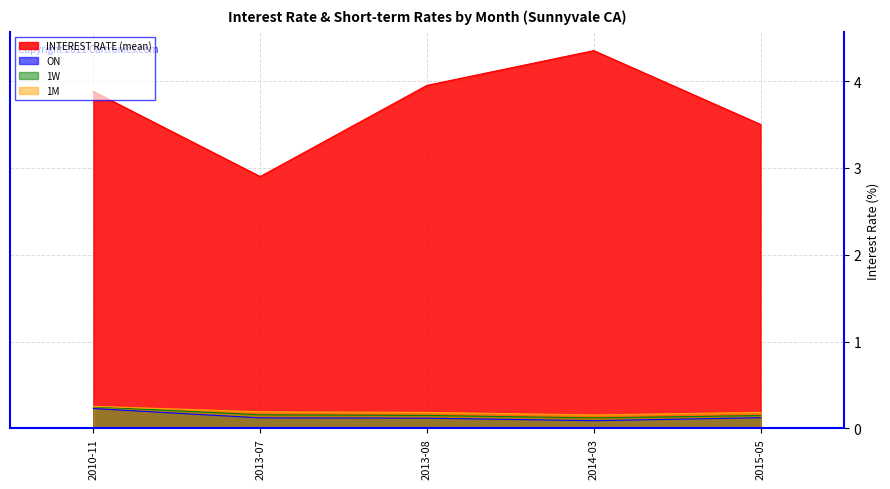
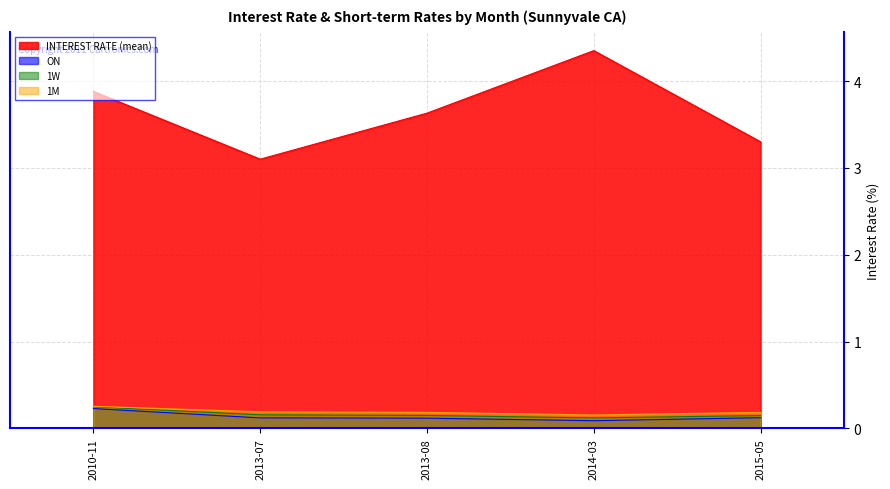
  {
    "INTEREST RATE (mean)": {
-     "2013-07": 2.9,
-     "2013-08": 4.0,
+     "2013-07": 3.1,
+     "2013-08": 3.6,
      "2014-03": 4.4,
-     "2015-05": 3.5
+     "2015-05": 3.3
    },
    "ON": {
      "2013-07": 0.1,
      "2013-08": 0.1,
      "2014-03": 0.1
    },
    "1W": {
      "2013-07": 0.2,
      "2013-08": 0.1,
      "2014-03": 0.1
    },
    "1M": {
      "2013-07": 0.2,
      "2013-08": 0.2,
      "2014-03": 0.2,
      "2015-05": 0.2
    }
  }
